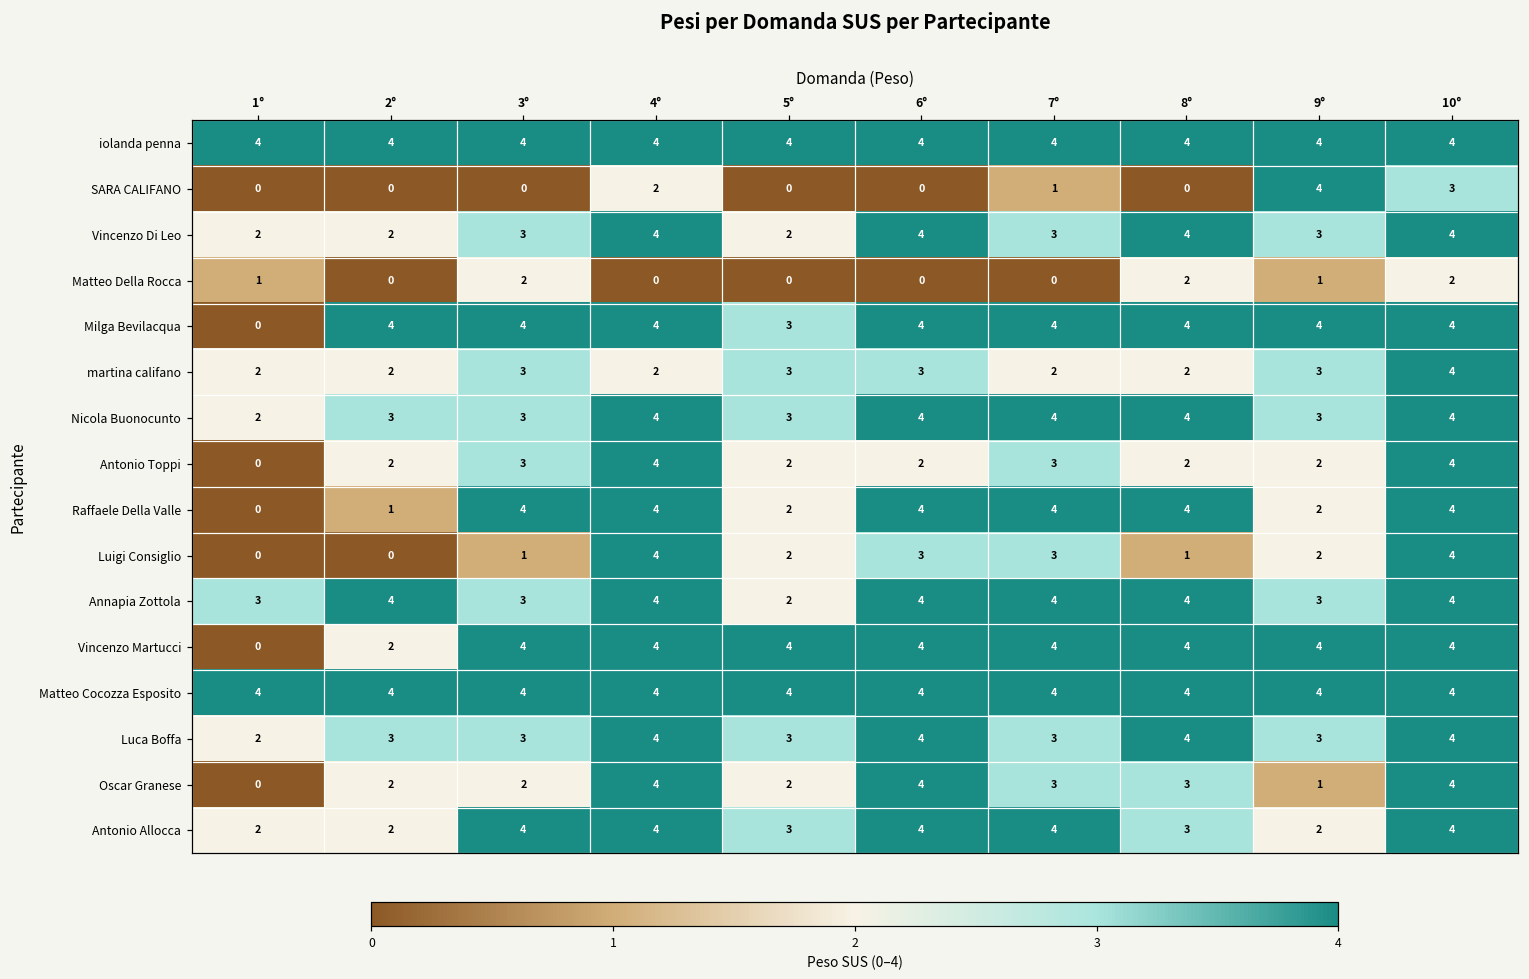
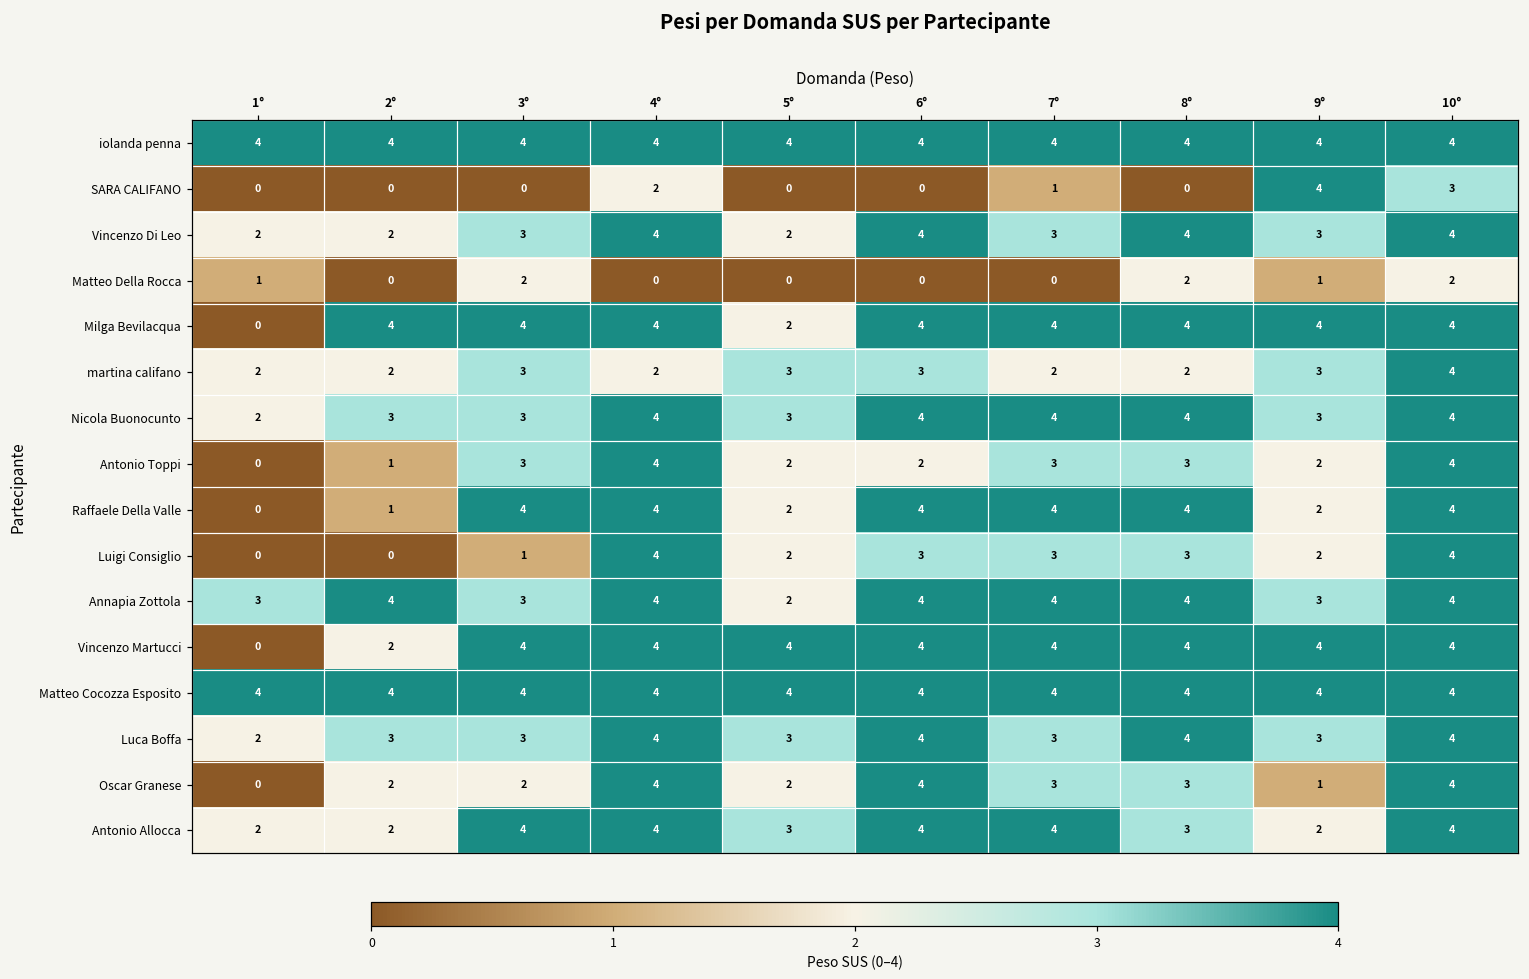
  {
    "iolanda penna": {
      "1°": 4,
      "2°": 4,
      "3°": 4,
      "4°": 4,
      "5°": 4,
      "6°": 4,
      "7°": 4,
      "8°": 4,
      "9°": 4,
      "10°": 4
    },
    "SARA CALIFANO": {
      "1°": 0,
      "2°": 0,
      "3°": 0,
      "4°": 2,
      "5°": 0,
      "6°": 0,
      "7°": 1,
      "8°": 0,
      "9°": 4,
      "10°": 3
    },
    "Vincenzo Di Leo": {
      "1°": 2,
      "2°": 2,
      "3°": 3,
      "4°": 4,
      "5°": 2,
      "6°": 4,
      "7°": 3,
      "8°": 4,
      "9°": 3,
      "10°": 4
    },
    "Matteo Della Rocca": {
      "1°": 1,
      "2°": 0,
      "3°": 2,
      "4°": 0,
      "5°": 0,
      "6°": 0,
      "7°": 0,
      "8°": 2,
      "9°": 1,
      "10°": 2
    },
    "Milga Bevilacqua": {
      "1°": 0,
      "2°": 4,
      "3°": 4,
      "4°": 4,
-     "5°": 3,
+     "5°": 2,
      "6°": 4,
      "7°": 4,
      "8°": 4,
      "9°": 4,
      "10°": 4
    },
    "martina califano": {
      "1°": 2,
      "2°": 2,
      "3°": 3,
      "4°": 2,
      "5°": 3,
      "6°": 3,
      "7°": 2,
      "8°": 2,
      "9°": 3,
      "10°": 4
    },
    "Nicola Buonocunto": {
      "1°": 2,
      "2°": 3,
      "3°": 3,
      "4°": 4,
      "5°": 3,
      "6°": 4,
      "7°": 4,
      "8°": 4,
      "9°": 3,
      "10°": 4
    },
    "Antonio Toppi": {
      "1°": 0,
-     "2°": 2,
+     "2°": 1,
      "3°": 3,
      "4°": 4,
      "5°": 2,
      "6°": 2,
      "7°": 3,
-     "8°": 2,
+     "8°": 3,
      "9°": 2,
      "10°": 4
    },
    "Raffaele Della Valle": {
      "1°": 0,
      "2°": 1,
      "3°": 4,
      "4°": 4,
      "5°": 2,
      "6°": 4,
      "7°": 4,
      "8°": 4,
      "9°": 2,
      "10°": 4
    },
    "Luigi Consiglio": {
      "1°": 0,
      "2°": 0,
      "3°": 1,
      "4°": 4,
      "5°": 2,
      "6°": 3,
      "7°": 3,
-     "8°": 1,
+     "8°": 3,
      "9°": 2,
      "10°": 4
    },
    "Annapia Zottola": {
      "1°": 3,
      "2°": 4,
      "3°": 3,
      "4°": 4,
      "5°": 2,
      "6°": 4,
      "7°": 4,
      "8°": 4,
      "9°": 3,
      "10°": 4
    },
    "Vincenzo Martucci": {
      "1°": 0,
      "2°": 2,
      "3°": 4,
      "4°": 4,
      "5°": 4,
      "6°": 4,
      "7°": 4,
      "8°": 4,
      "9°": 4,
      "10°": 4
    },
    "Matteo Cocozza Esposito": {
      "1°": 4,
      "2°": 4,
      "3°": 4,
      "4°": 4,
      "5°": 4,
      "6°": 4,
      "7°": 4,
      "8°": 4,
      "9°": 4,
      "10°": 4
    },
    "Luca Boffa": {
      "1°": 2,
      "2°": 3,
      "3°": 3,
      "4°": 4,
      "5°": 3,
      "6°": 4,
      "7°": 3,
      "8°": 4,
      "9°": 3,
      "10°": 4
    },
    "Oscar Granese": {
      "1°": 0,
      "2°": 2,
      "3°": 2,
      "4°": 4,
      "5°": 2,
      "6°": 4,
      "7°": 3,
      "8°": 3,
      "9°": 1,
      "10°": 4
    },
    "Antonio Allocca": {
      "1°": 2,
      "2°": 2,
      "3°": 4,
      "4°": 4,
      "5°": 3,
      "6°": 4,
      "7°": 4,
      "8°": 3,
      "9°": 2,
      "10°": 4
    }
  }
